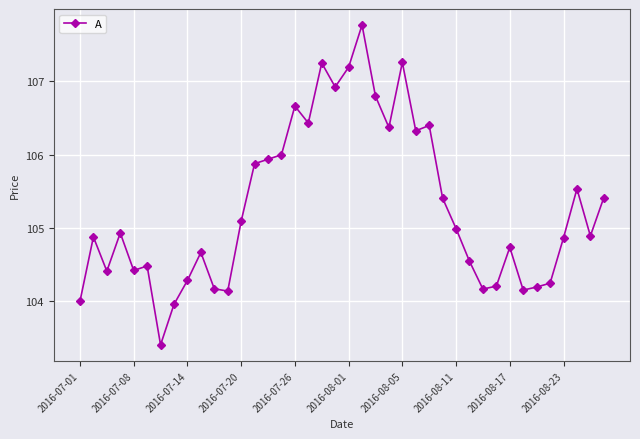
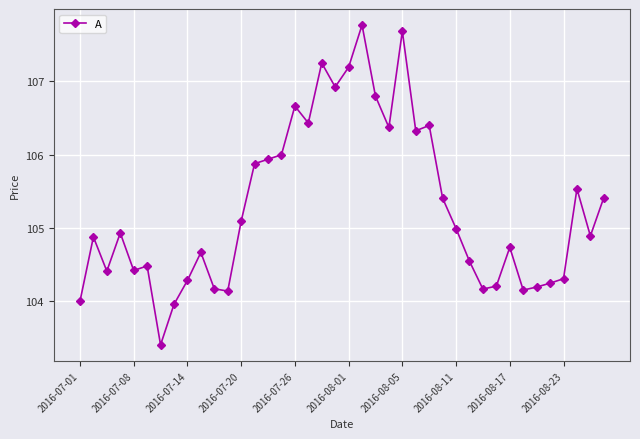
  {
    "2016-07-01": 104.0,
    "2016-07-08": 104.4,
    "2016-07-14": 104.3,
    "2016-07-20": 105.1,
    "2016-07-26": 106.7,
    "2016-08-01": 107.2,
-   "2016-08-05": 107.3,
+   "2016-08-05": 107.7,
    "2016-08-11": 105.0,
    "2016-08-17": 104.7,
-   "2016-08-23": 104.9
+   "2016-08-23": 104.3
  }
